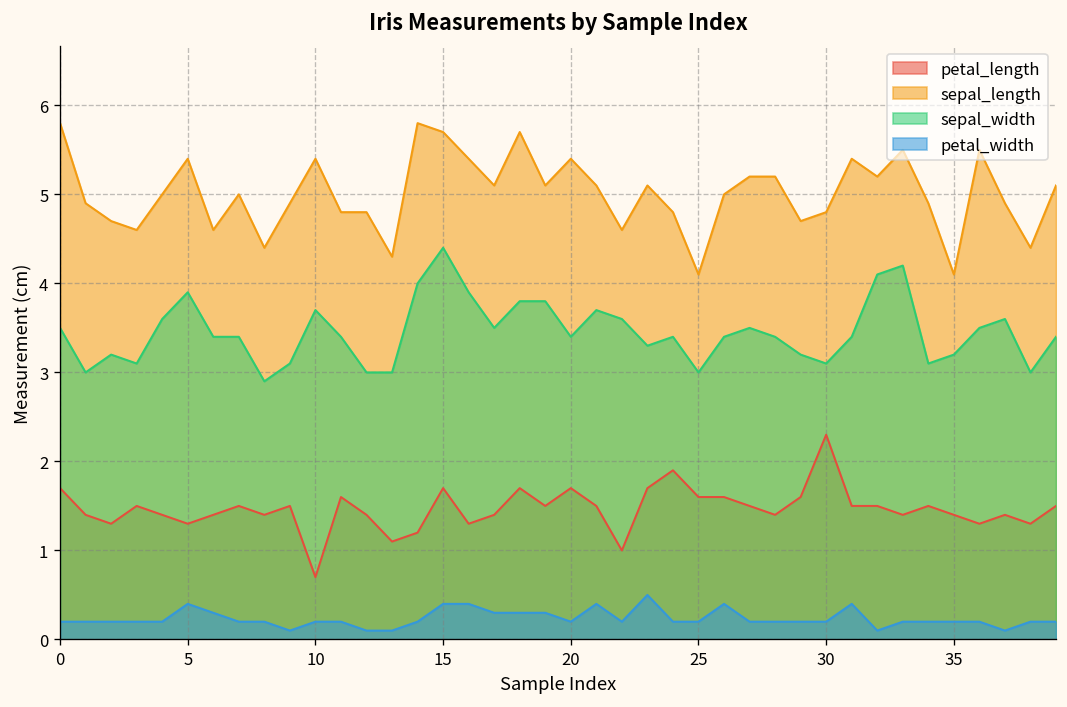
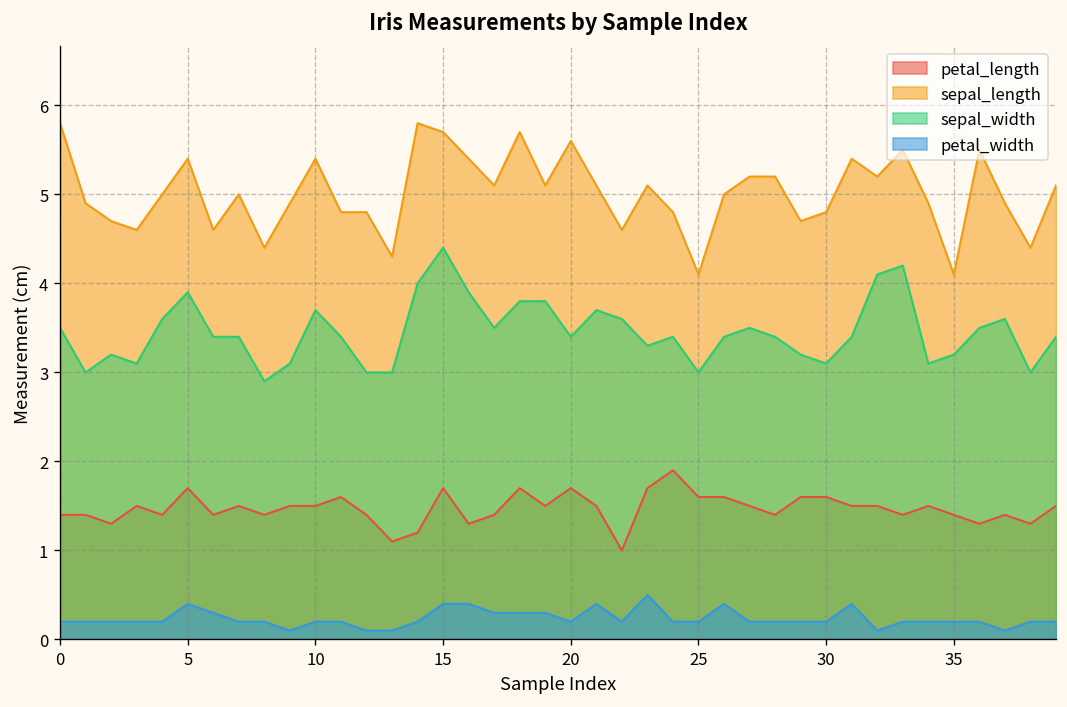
  {
    "petal_length": {
-     "0": 1.7,
-     "5": 1.3,
-     "10": 0.7,
+     "0": 1.4,
+     "5": 1.7,
+     "10": 1.5,
      "15": 1.7,
      "20": 1.7,
      "25": 1.6,
-     "30": 2.3,
+     "30": 1.6,
      "35": 1.4
    },
    "sepal_length": {
      "0": 5.8,
      "5": 5.4,
      "10": 5.4,
      "15": 5.7,
-     "20": 5.4,
+     "20": 5.6,
      "25": 4.1,
      "30": 4.8,
      "35": 4.1
    },
    "sepal_width": {
      "0": 3.5,
      "5": 3.9,
      "10": 3.7,
      "15": 4.4,
      "20": 3.4,
      "25": 3.0,
      "30": 3.1,
      "35": 3.2
    },
    "petal_width": {
      "0": 0.2,
      "5": 0.4,
      "10": 0.2,
      "15": 0.4,
      "20": 0.2,
      "25": 0.2,
      "30": 0.2,
      "35": 0.2
    }
  }
